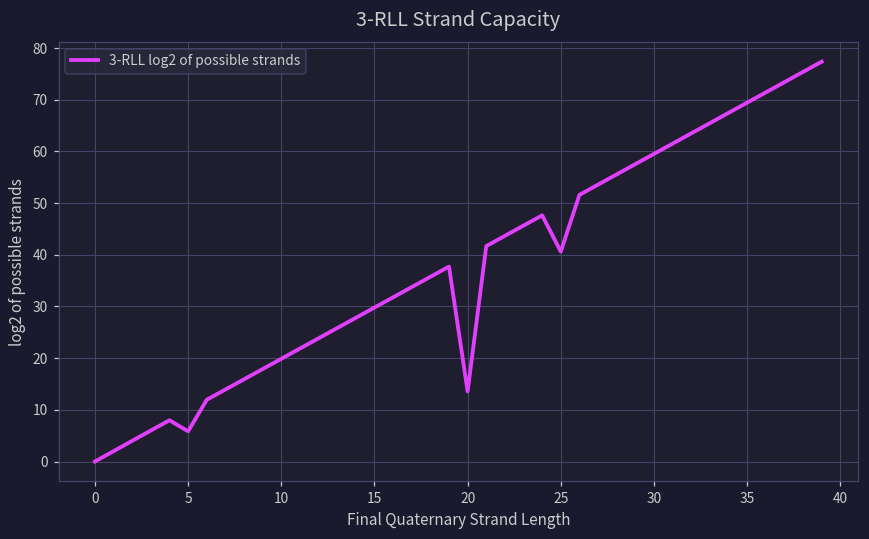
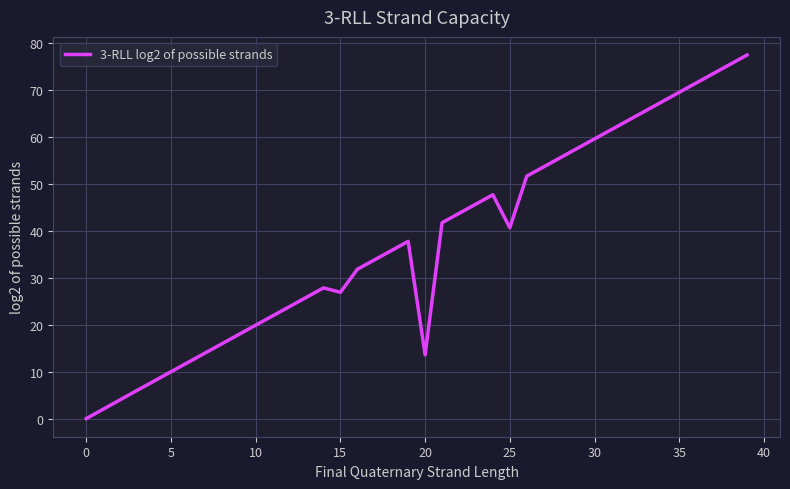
  {
    "0": 0,
-   "5": 6,
+   "5": 10,
    "10": 20,
-   "15": 30,
+   "15": 27,
    "20": 14,
    "25": 41,
    "30": 60,
    "35": 69
  }
